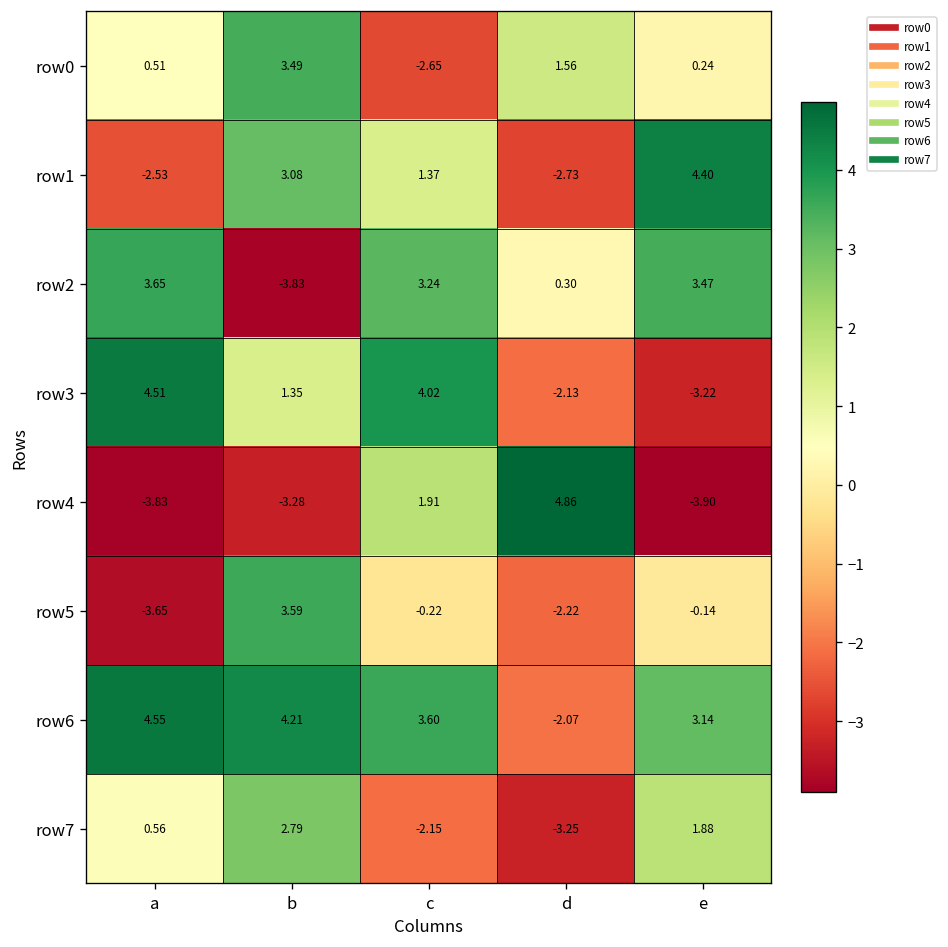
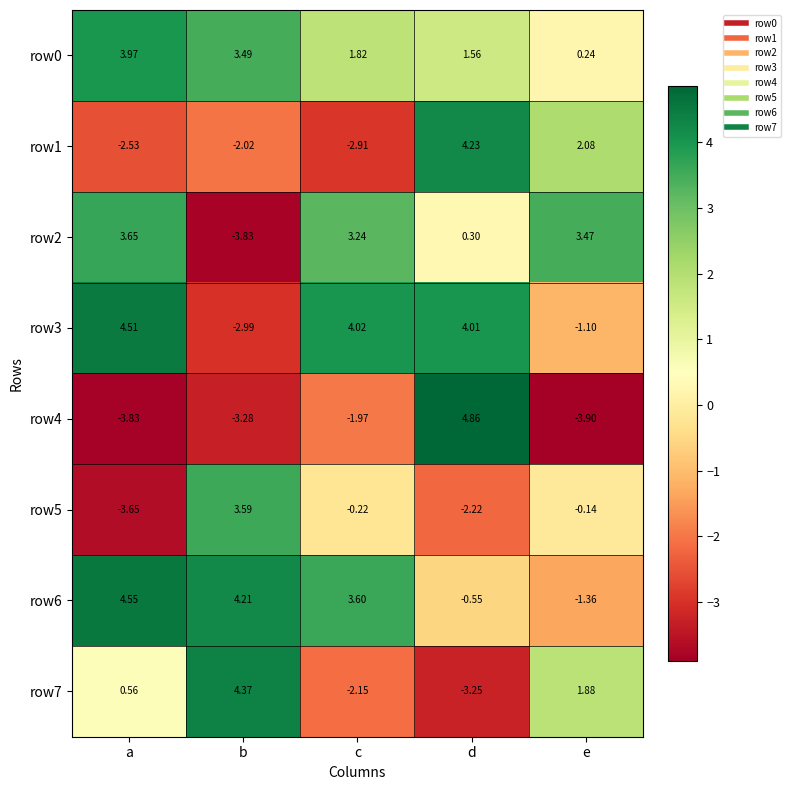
  {
    "row0": {
-     "a": 0.51,
+     "a": 3.97,
      "b": 3.49,
-     "c": -2.65,
+     "c": 1.82,
      "d": 1.56,
      "e": 0.24
    },
    "row1": {
      "a": -2.53,
-     "b": 3.08,
-     "c": 1.37,
-     "d": -2.73,
-     "e": 4.40
+     "b": -2.02,
+     "c": -2.91,
+     "d": 4.23,
+     "e": 2.08
    },
    "row2": {
      "a": 3.65,
      "b": -3.83,
      "c": 3.24,
      "d": 0.30,
      "e": 3.47
    },
    "row3": {
      "a": 4.51,
-     "b": 1.35,
+     "b": -2.99,
      "c": 4.02,
-     "d": -2.13,
-     "e": -3.22
+     "d": 4.01,
+     "e": -1.10
    },
    "row4": {
      "a": -3.83,
      "b": -3.28,
-     "c": 1.91,
+     "c": -1.97,
      "d": 4.86,
      "e": -3.90
    },
    "row5": {
      "a": -3.65,
      "b": 3.59,
      "c": -0.22,
      "d": -2.22,
      "e": -0.14
    },
    "row6": {
      "a": 4.55,
      "b": 4.21,
      "c": 3.60,
-     "d": -2.07,
-     "e": 3.14
+     "d": -0.55,
+     "e": -1.36
    },
    "row7": {
      "a": 0.56,
-     "b": 2.79,
+     "b": 4.37,
      "c": -2.15,
      "d": -3.25,
      "e": 1.88
    }
  }
